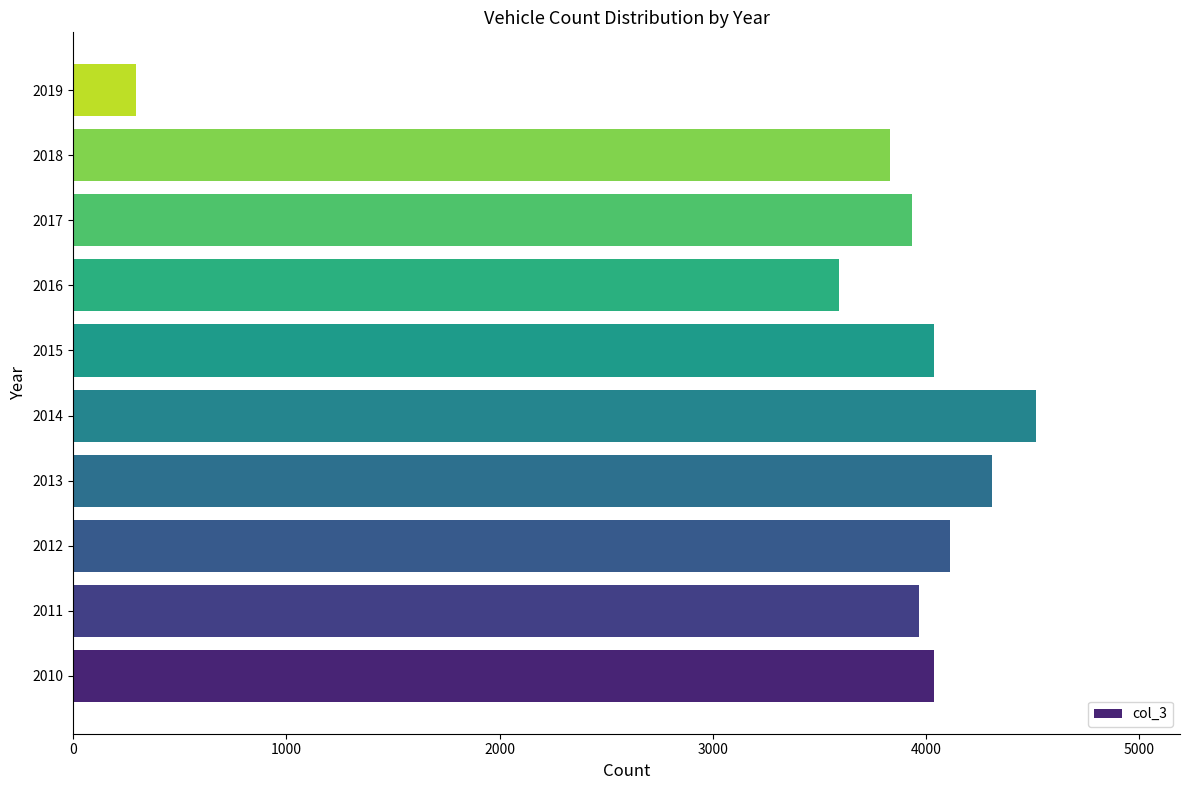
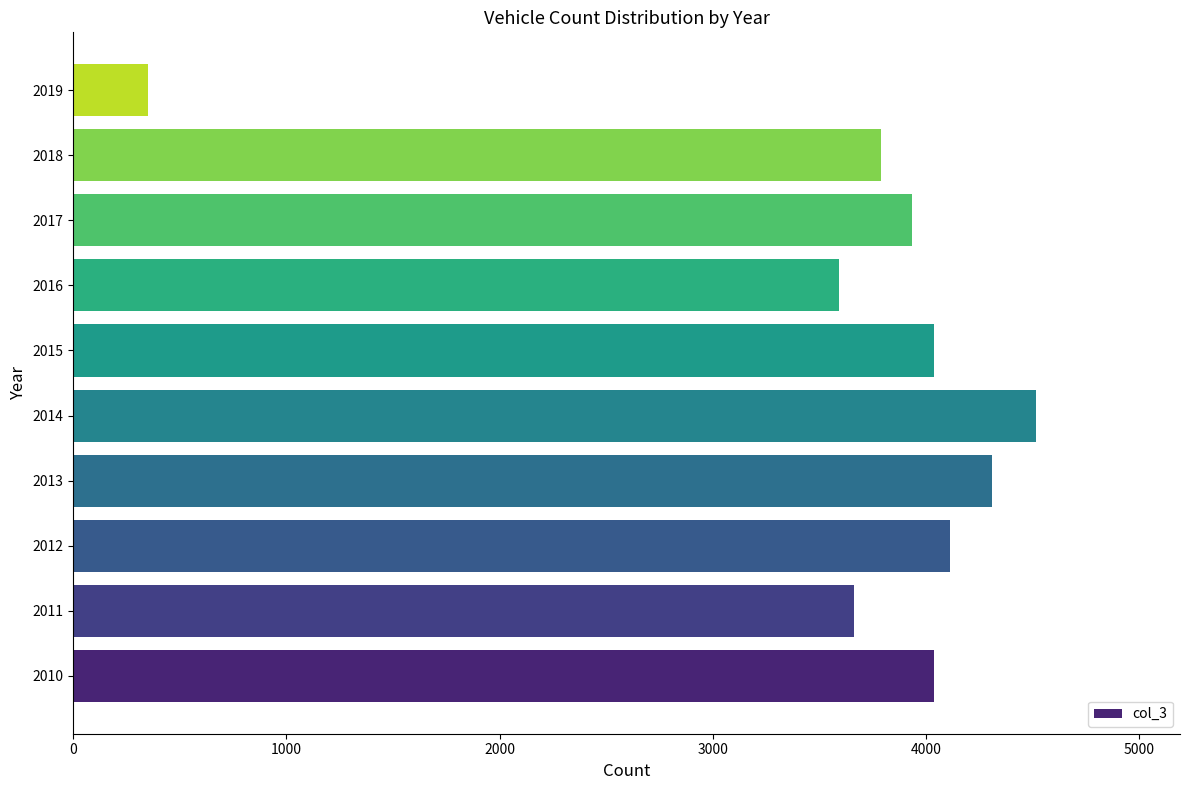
  {
-   "2019": 290,
-   "2018": 3830,
+   "2019": 350,
+   "2018": 3790,
    "2017": 3940,
    "2016": 3590,
    "2015": 4040,
    "2014": 4510,
    "2013": 4310,
    "2012": 4110,
-   "2011": 3970,
+   "2011": 3660,
    "2010": 4040
  }
